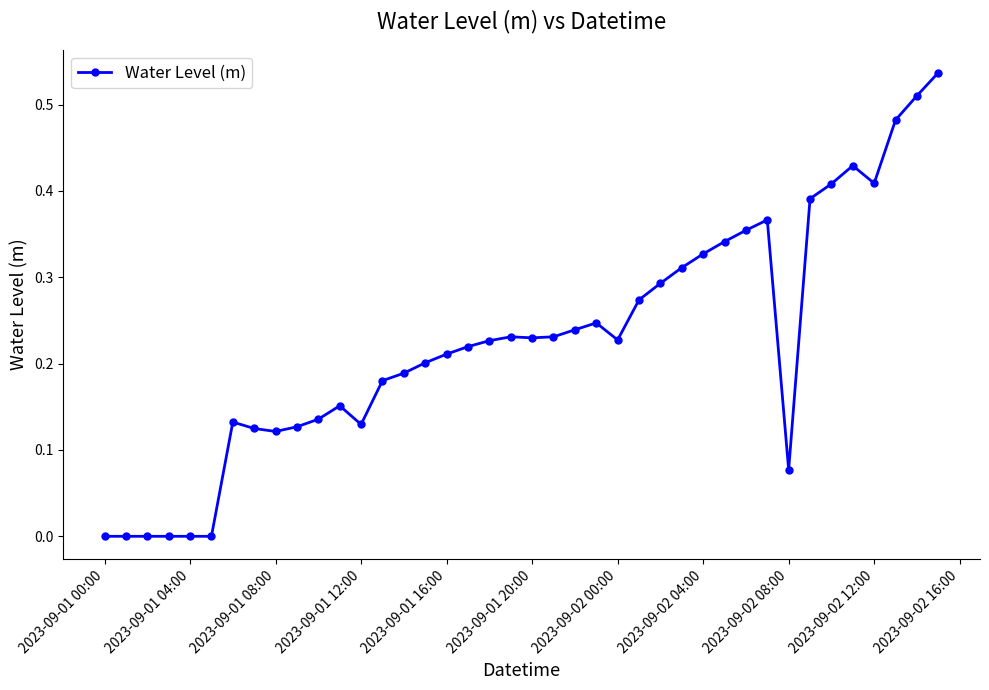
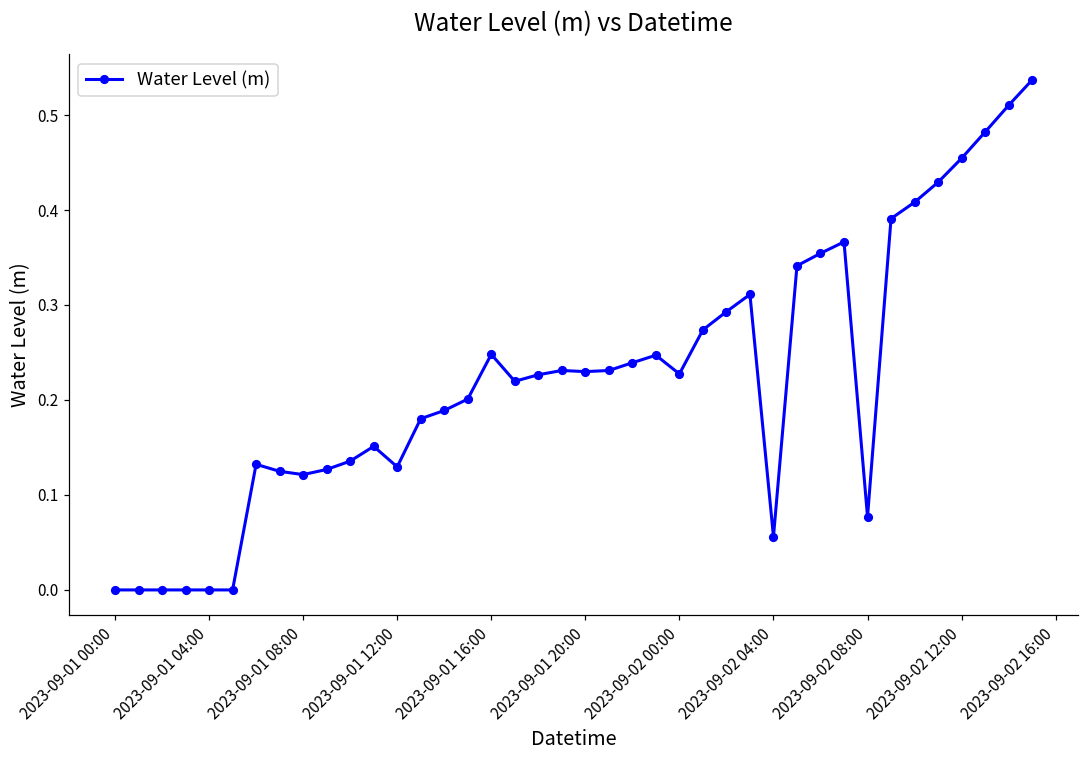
  {
    "2023-09-01 00:00": 0.00,
    "2023-09-01 04:00": 0.00,
    "2023-09-01 08:00": 0.12,
    "2023-09-01 12:00": 0.13,
-   "2023-09-01 16:00": 0.21,
+   "2023-09-01 16:00": 0.25,
    "2023-09-01 20:00": 0.23,
    "2023-09-02 00:00": 0.23,
-   "2023-09-02 04:00": 0.33,
+   "2023-09-02 04:00": 0.06,
    "2023-09-02 08:00": 0.08,
-   "2023-09-02 12:00": 0.41
+   "2023-09-02 12:00": 0.45
  }
